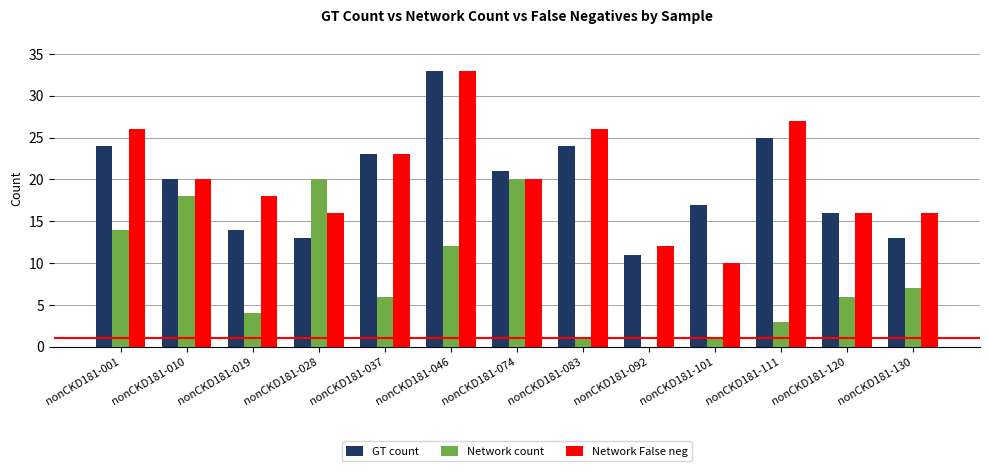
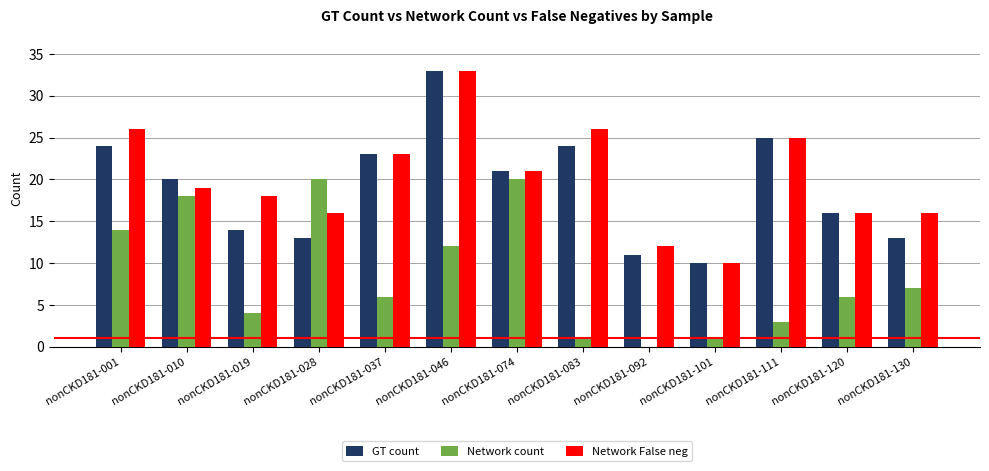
  {
    "GT count": {
      "nonCKD181-001": 24,
      "nonCKD181-010": 20,
      "nonCKD181-019": 14,
      "nonCKD181-028": 13,
      "nonCKD181-037": 23,
      "nonCKD181-046": 33,
      "nonCKD181-074": 21,
      "nonCKD181-083": 24,
      "nonCKD181-092": 11,
-     "nonCKD181-101": 17,
+     "nonCKD181-101": 10,
      "nonCKD181-111": 25,
      "nonCKD181-120": 16,
      "nonCKD181-130": 13
    },
    "Network count": {
      "nonCKD181-001": 14,
      "nonCKD181-010": 18,
      "nonCKD181-019": 4,
      "nonCKD181-028": 20,
      "nonCKD181-037": 6,
      "nonCKD181-046": 12,
      "nonCKD181-074": 20,
      "nonCKD181-083": 1,
      "nonCKD181-092": 0,
      "nonCKD181-101": 1,
      "nonCKD181-111": 3,
      "nonCKD181-120": 6,
      "nonCKD181-130": 7
    },
    "Network False neg": {
      "nonCKD181-001": 26,
-     "nonCKD181-010": 20,
+     "nonCKD181-010": 19,
      "nonCKD181-019": 18,
      "nonCKD181-028": 16,
      "nonCKD181-037": 23,
      "nonCKD181-046": 33,
-     "nonCKD181-074": 20,
+     "nonCKD181-074": 21,
      "nonCKD181-083": 26,
      "nonCKD181-092": 12,
      "nonCKD181-101": 10,
-     "nonCKD181-111": 27,
+     "nonCKD181-111": 25,
      "nonCKD181-120": 16,
      "nonCKD181-130": 16
    }
  }
